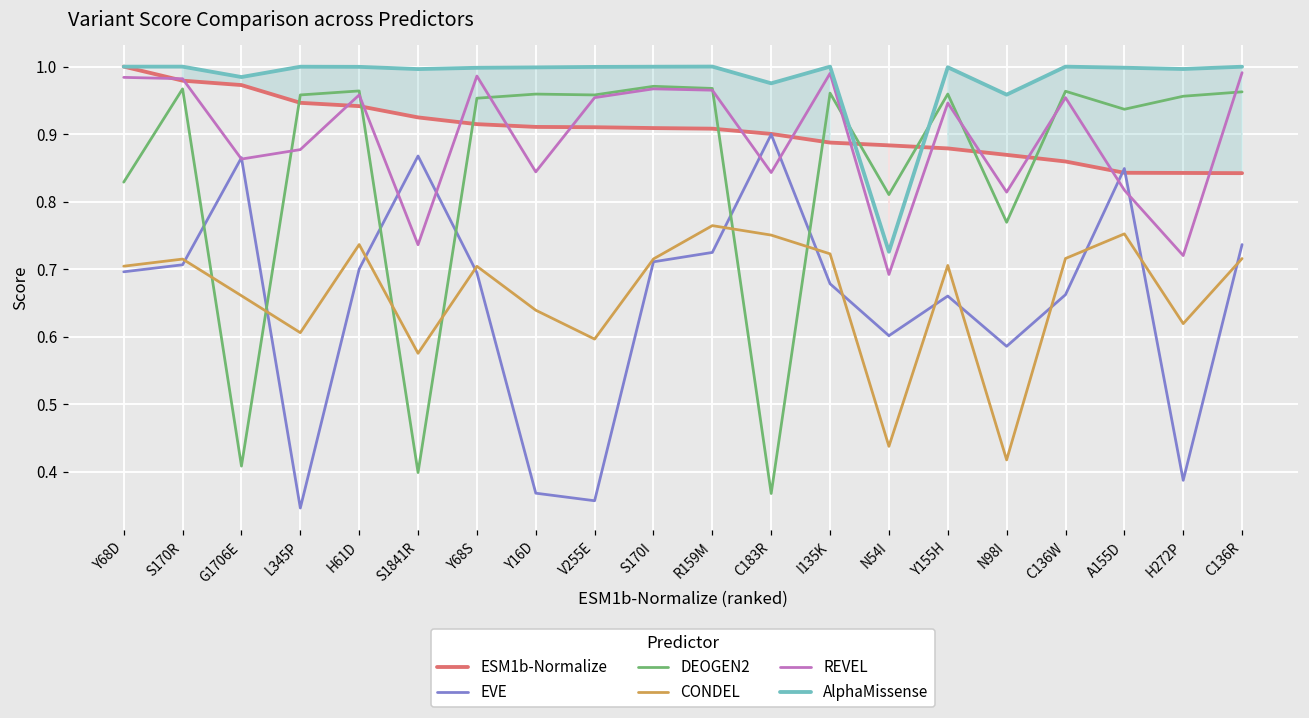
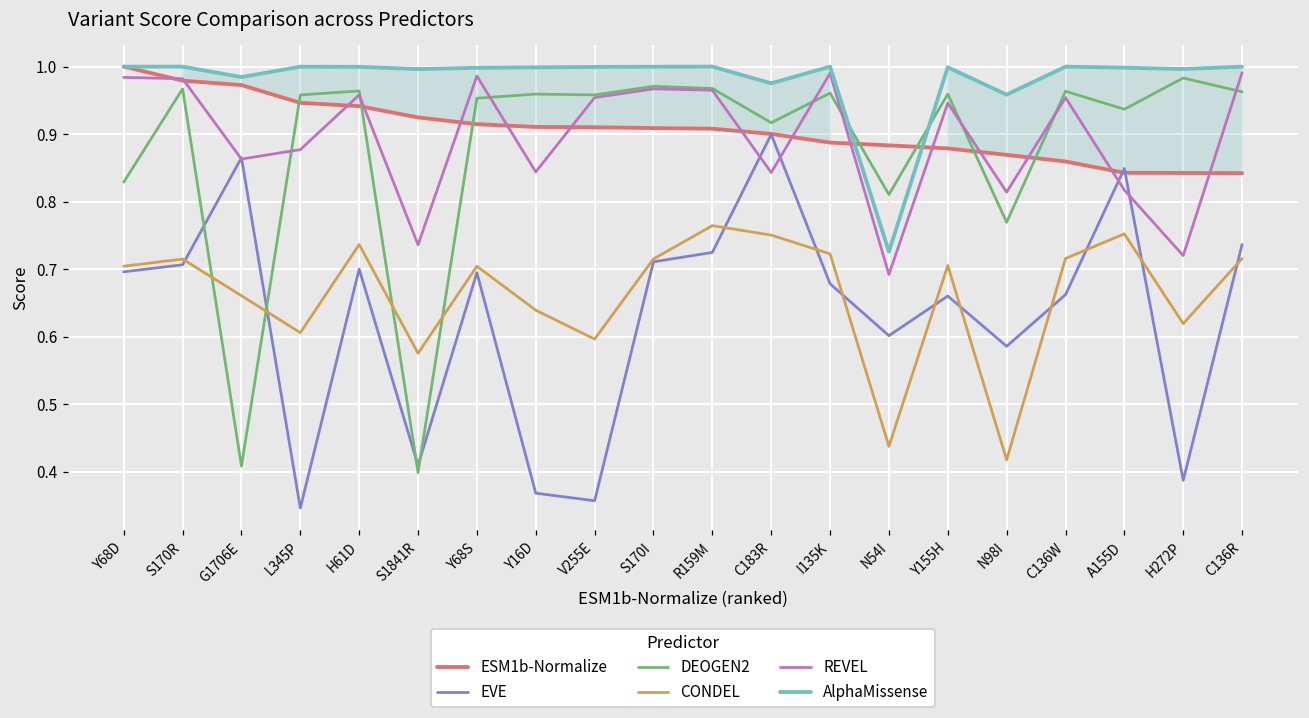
  {
    "EVE": {
      "Y68D": 0.70,
      "S170R": 0.71,
      "L345P": 0.35,
      "H61D": 0.70,
-     "S1841R": 0.87,
+     "S1841R": 0.41,
      "Y68S": 0.69,
      "Y16D": 0.37,
      "V255E": 0.36,
      "S170I": 0.71,
      "R159M": 0.72,
      "I135K": 0.68,
      "N54I": 0.60,
      "Y155H": 0.66,
      "N98I": 0.59,
      "C136W": 0.66,
      "A155D": 0.85,
      "H272P": 0.39,
      "C136R": 0.74
    },
    "DEOGEN2": {
      "Y68D": 0.83,
      "S170R": 0.97,
      "G1706E": 0.41,
      "L345P": 0.96,
      "H61D": 0.96,
      "S1841R": 0.40,
      "Y68S": 0.95,
      "Y16D": 0.96,
-     "C183R": 0.37,
+     "C183R": 0.92,
      "I135K": 0.96,
      "N54I": 0.81,
      "Y155H": 0.96,
      "N98I": 0.77,
      "C136W": 0.96,
      "A155D": 0.94,
-     "H272P": 0.96,
+     "H272P": 0.98,
      "C136R": 0.96
    },
    "REVEL": {
      "Y68D": 0.98,
      "L345P": 0.88,
      "H61D": 0.96,
      "S1841R": 0.74,
      "Y68S": 0.99,
      "Y16D": 0.84,
      "C183R": 0.84,
      "I135K": 0.99,
      "N54I": 0.69,
      "Y155H": 0.95,
      "N98I": 0.81,
      "C136W": 0.95,
      "A155D": 0.82,
      "H272P": 0.72,
      "C136R": 0.99
    },
    "AlphaMissense": {
      "S170R": 1.00,
      "G1706E": 0.98,
      "L345P": 1.00,
      "H61D": 1.00,
      "S1841R": 1.00,
      "Y68S": 1.00,
      "Y16D": 1.00,
      "V255E": 1.00,
      "S170I": 1.00,
      "R159M": 1.00,
      "C183R": 0.98,
      "I135K": 1.00,
      "N54I": 0.73,
      "Y155H": 1.00,
      "N98I": 0.96,
      "C136W": 1.00,
      "A155D": 1.00,
      "H272P": 1.00,
      "C136R": 1.00
    }
  }
